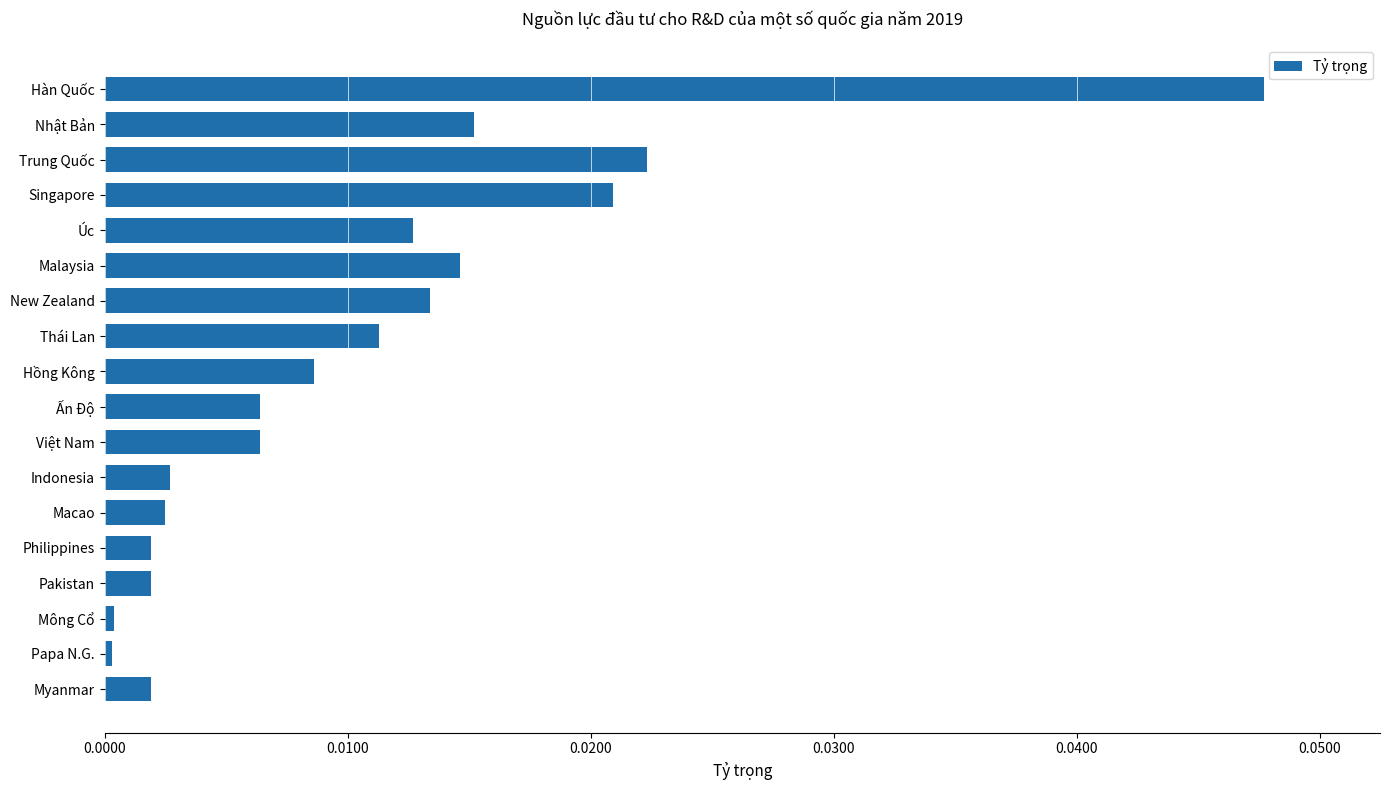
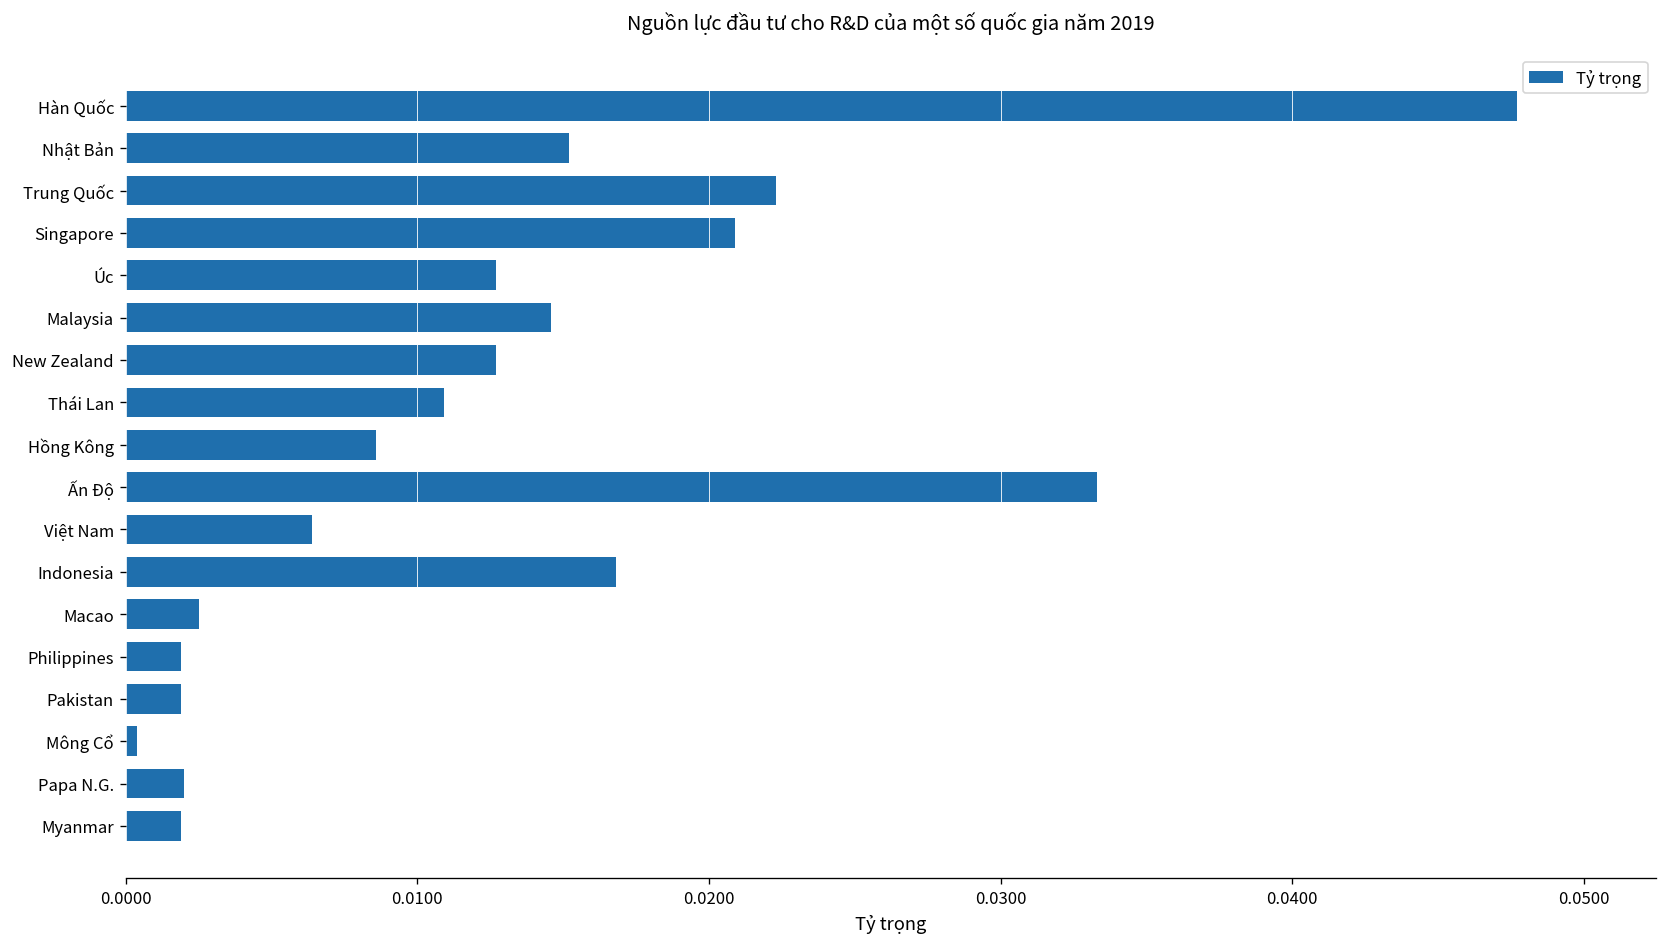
  {
    "Hàn Quốc": 0.0477,
    "Nhật Bản": 0.0152,
    "Trung Quốc": 0.0223,
    "Singapore": 0.0209,
    "Úc": 0.0127,
    "Malaysia": 0.0146,
-   "New Zealand": 0.0134,
-   "Thái Lan": 0.0113,
+   "New Zealand": 0.0127,
+   "Thái Lan": 0.0109,
    "Hồng Kông": 0.0086,
-   "Ấn Độ": 0.0064,
+   "Ấn Độ": 0.0333,
    "Việt Nam": 0.0064,
-   "Indonesia": 0.0027,
+   "Indonesia": 0.0168,
    "Macao": 0.0025,
    "Philippines": 0.0019,
    "Pakistan": 0.0019,
    "Mông Cổ": 0.0004,
-   "Papa N.G.": 0.0003,
+   "Papa N.G.": 0.0020,
    "Myanmar": 0.0019
  }
